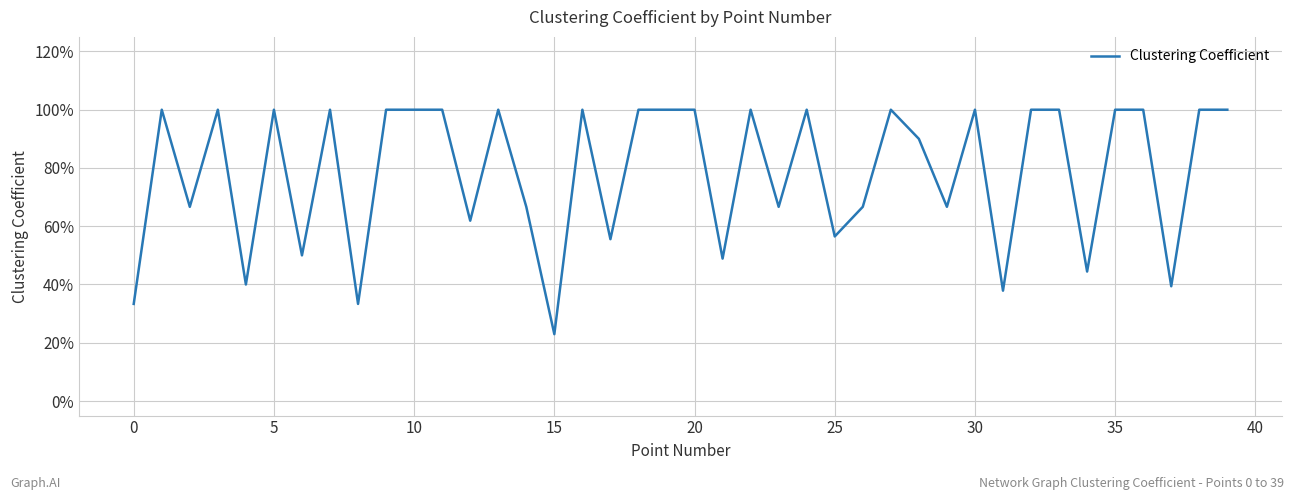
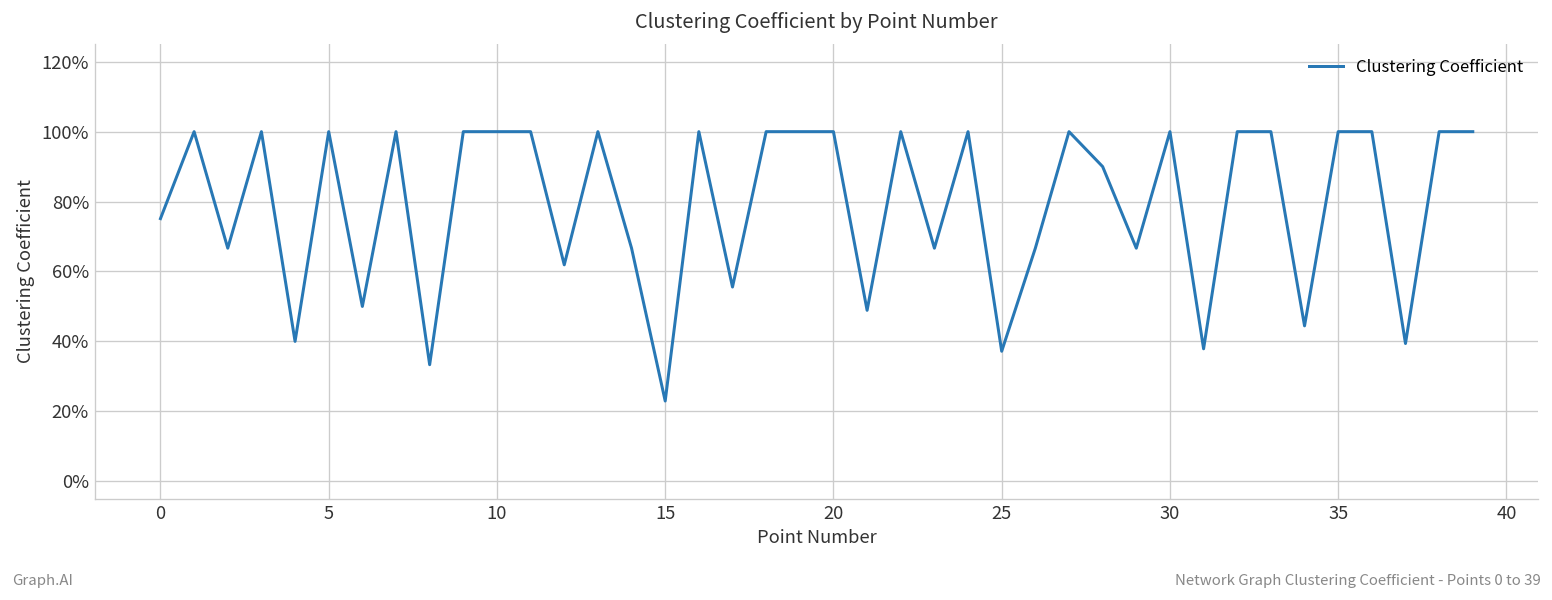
  {
-   "0": "33%",
+   "0": "75%",
    "5": "100%",
    "10": "100%",
    "15": "23%",
    "20": "100%",
-   "25": "56%",
+   "25": "37%",
    "30": "100%",
    "35": "100%"
  }
